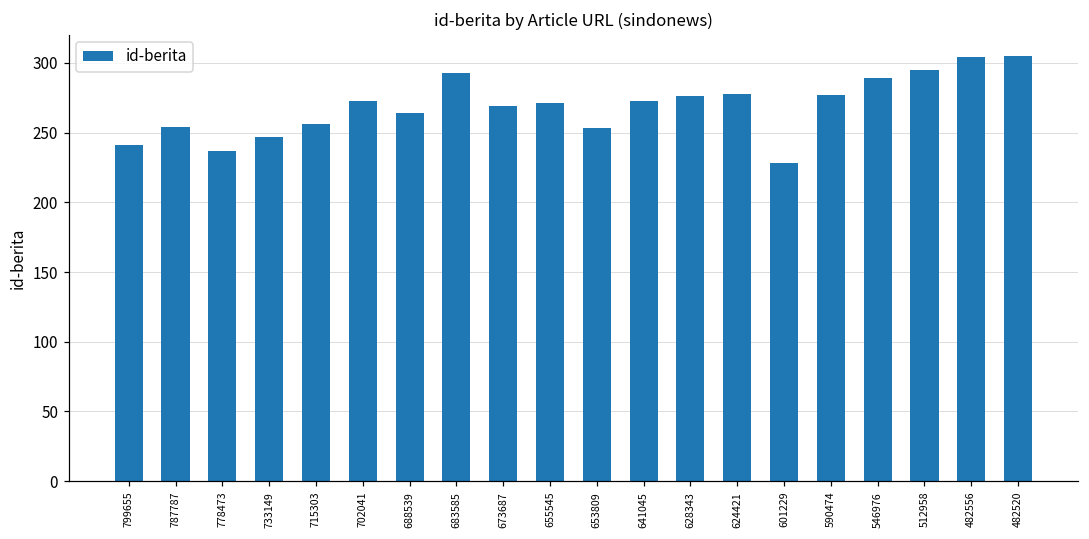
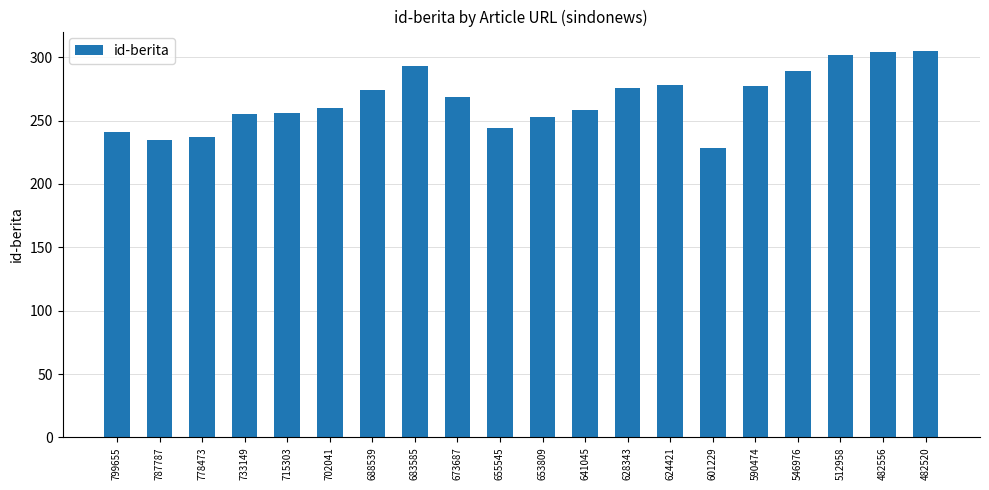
  {
    "799655": 241,
-   "787787": 254,
+   "787787": 235,
    "778473": 237,
-   "733149": 247,
+   "733149": 255,
    "715303": 256,
-   "702041": 273,
-   "688539": 264,
+   "702041": 260,
+   "688539": 274,
    "683585": 293,
    "673687": 269,
-   "655545": 271,
+   "655545": 244,
    "653809": 253,
-   "641045": 273,
+   "641045": 258,
    "628343": 276,
    "624421": 278,
    "601229": 228,
    "590474": 277,
    "546976": 289,
-   "512958": 295,
+   "512958": 302,
    "482556": 304,
    "482520": 305
  }
